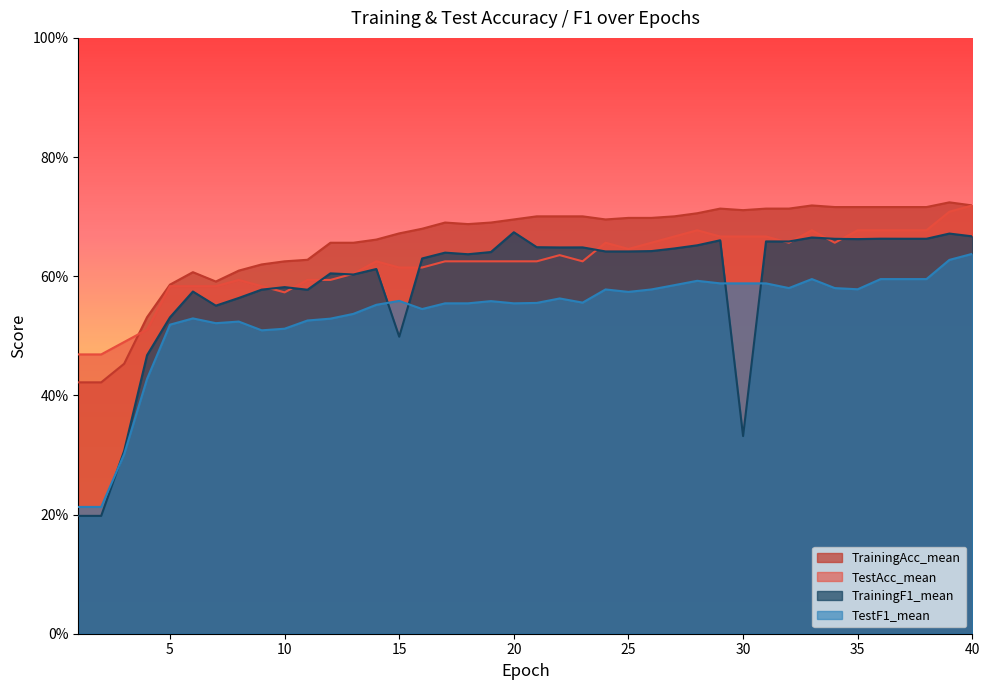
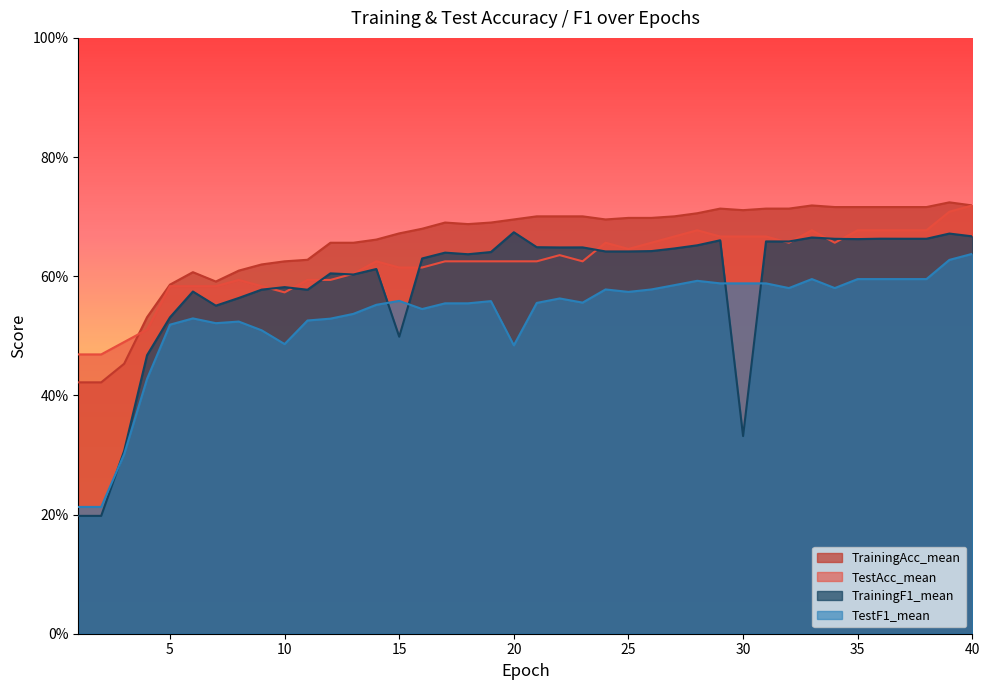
  {
    "TrainingF1_mean": {
      "5": "53%",
      "10": "58%",
      "15": "50%",
      "20": "67%",
      "30": "33%",
      "35": "66%",
      "40": "67%"
    },
    "TestF1_mean": {
      "5": "52%",
-     "10": "51%",
+     "10": "49%",
      "15": "56%",
-     "20": "55%",
+     "20": "48%",
      "25": "57%",
      "30": "59%",
-     "35": "58%",
+     "35": "60%",
      "40": "64%"
    }
  }
